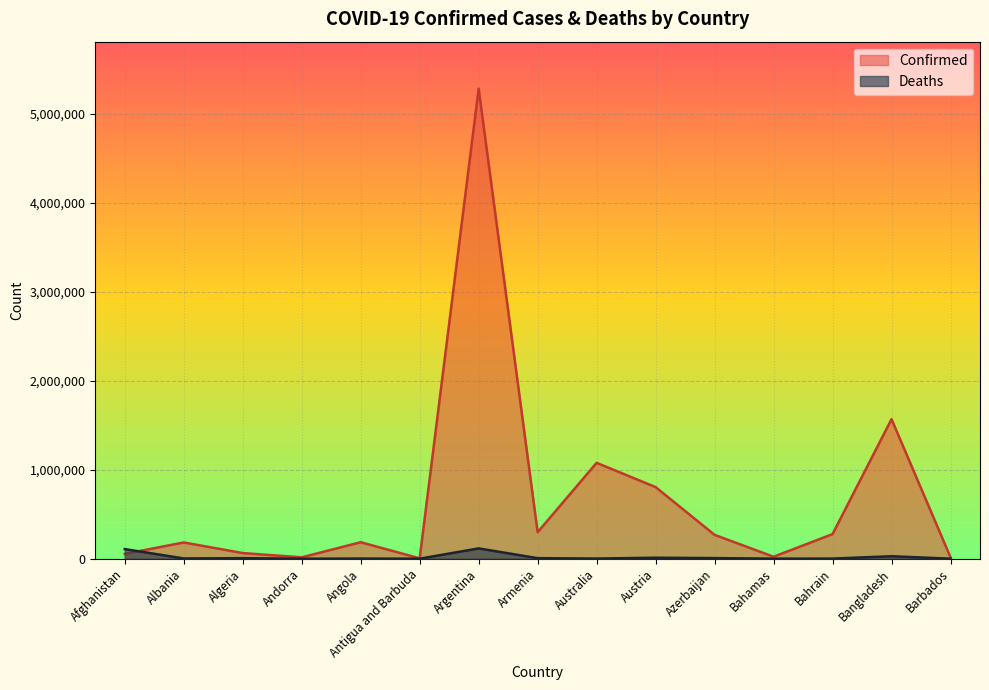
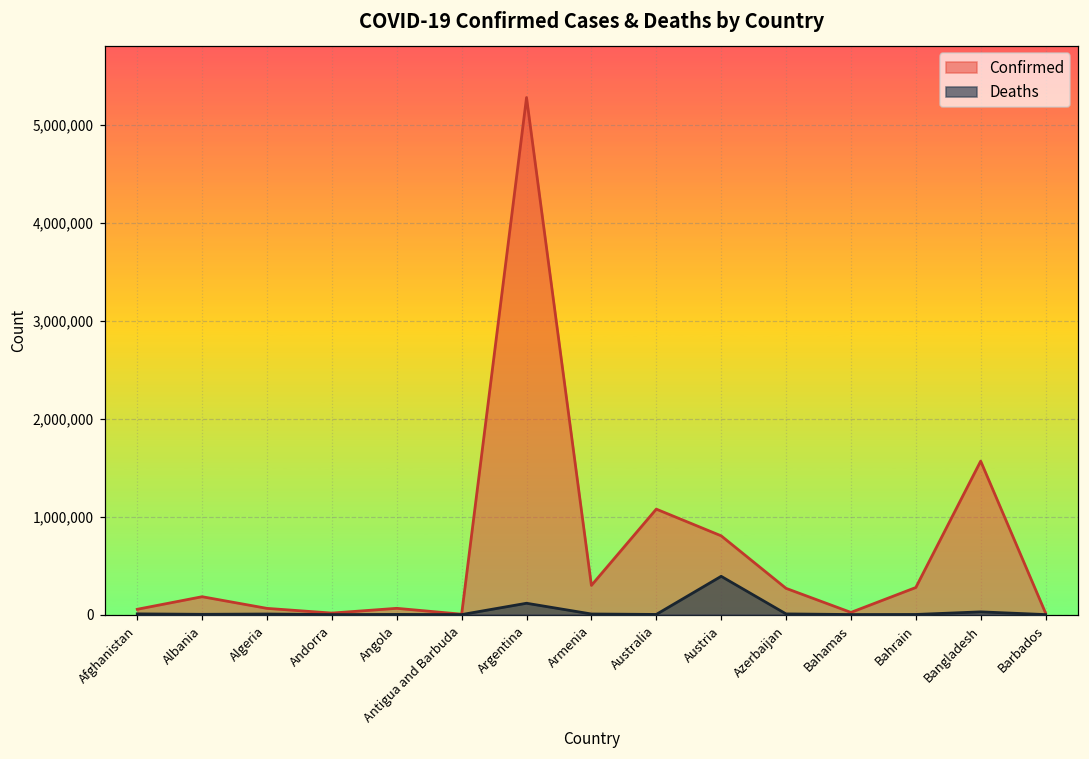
  {
    "Confirmed": {
      "Afghanistan": "100,000",
      "Albania": "200,000",
      "Algeria": "100,000",
-     "Angola": "200,000",
+     "Angola": "100,000",
      "Argentina": "5,300,000",
      "Armenia": "300,000",
      "Australia": "1,100,000",
      "Austria": "800,000",
      "Azerbaijan": "300,000",
      "Bahrain": "300,000",
      "Bangladesh": "1,600,000"
    },
    "Deaths": {
-     "Afghanistan": "100,000",
+     "Afghanistan": "0",
      "Albania": "0",
      "Algeria": "0",
      "Angola": "0",
      "Argentina": "100,000",
      "Armenia": "0",
      "Australia": "0",
-     "Austria": "0",
+     "Austria": "400,000",
      "Azerbaijan": "0",
      "Bahrain": "0",
      "Bangladesh": "0"
    }
  }
